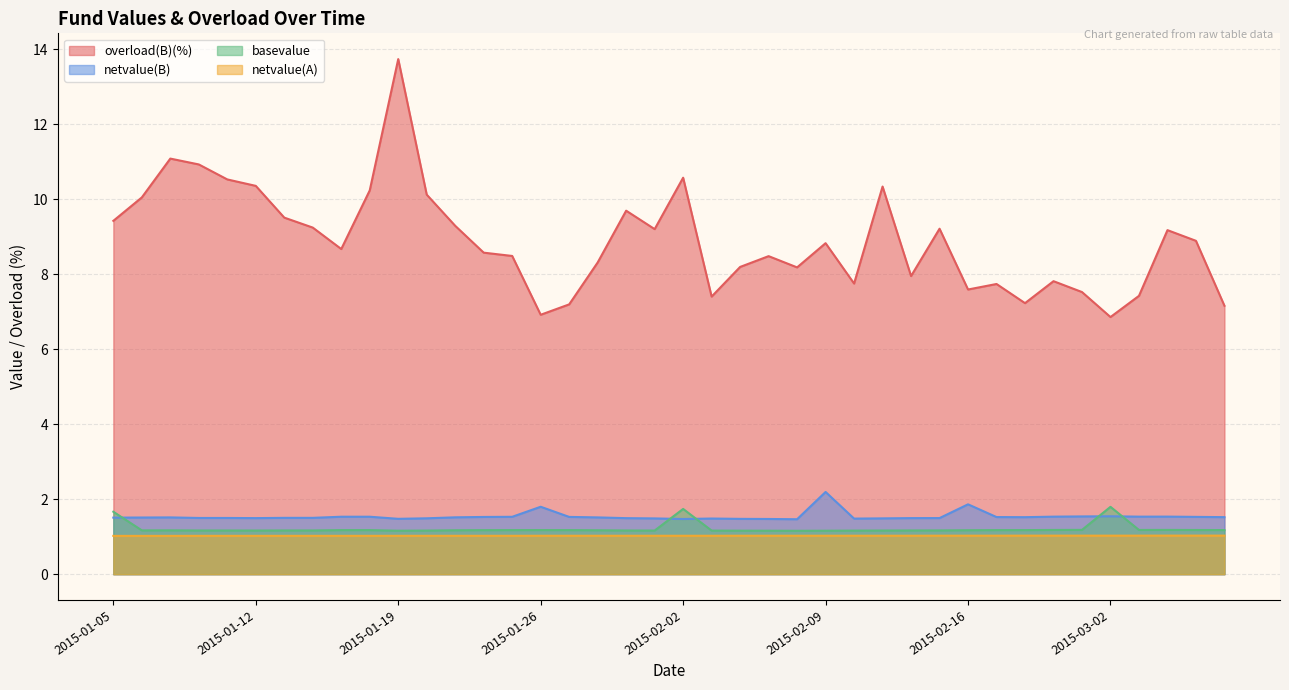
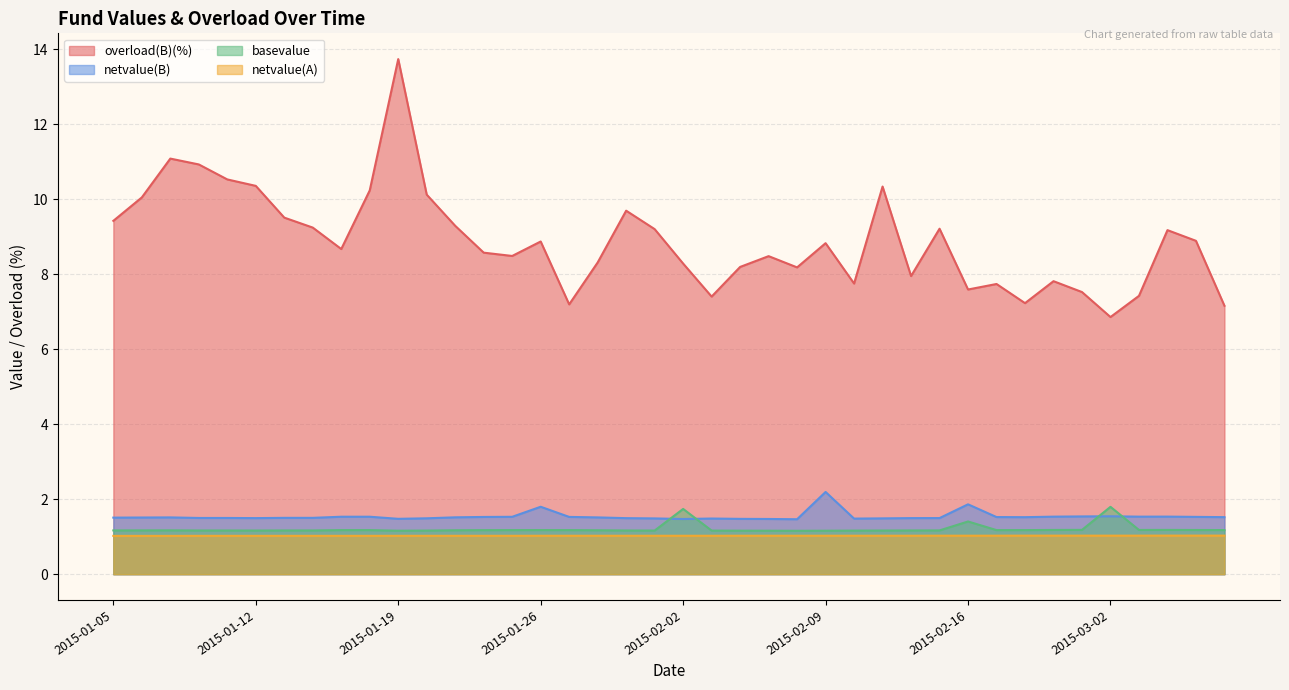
  {
    "overload(B)(%)": {
      "2015-01-05": 9.4,
      "2015-01-12": 10.4,
      "2015-01-19": 13.7,
-     "2015-01-26": 6.9,
-     "2015-02-02": 10.6,
+     "2015-01-26": 8.9,
+     "2015-02-02": 8.3,
      "2015-02-09": 8.8,
      "2015-02-16": 7.6,
      "2015-03-02": 6.9
    },
    "netvalue(B)": {
      "2015-01-05": 1.5,
      "2015-01-12": 1.5,
      "2015-01-19": 1.5,
      "2015-01-26": 1.8,
      "2015-02-02": 1.5,
      "2015-02-09": 2.2,
      "2015-02-16": 1.9,
      "2015-03-02": 1.5
    },
    "basevalue": {
-     "2015-01-05": 1.7,
+     "2015-01-05": 1.2,
      "2015-01-12": 1.2,
      "2015-01-19": 1.2,
      "2015-01-26": 1.2,
      "2015-02-02": 1.7,
      "2015-02-09": 1.2,
-     "2015-02-16": 1.2,
+     "2015-02-16": 1.4,
      "2015-03-02": 1.8
    },
    "netvalue(A)": {
      "2015-01-05": 1.0,
      "2015-01-12": 1.0,
      "2015-01-19": 1.0,
      "2015-01-26": 1.0,
      "2015-02-02": 1.0,
      "2015-02-09": 1.0,
      "2015-02-16": 1.0,
      "2015-03-02": 1.0
    }
  }
